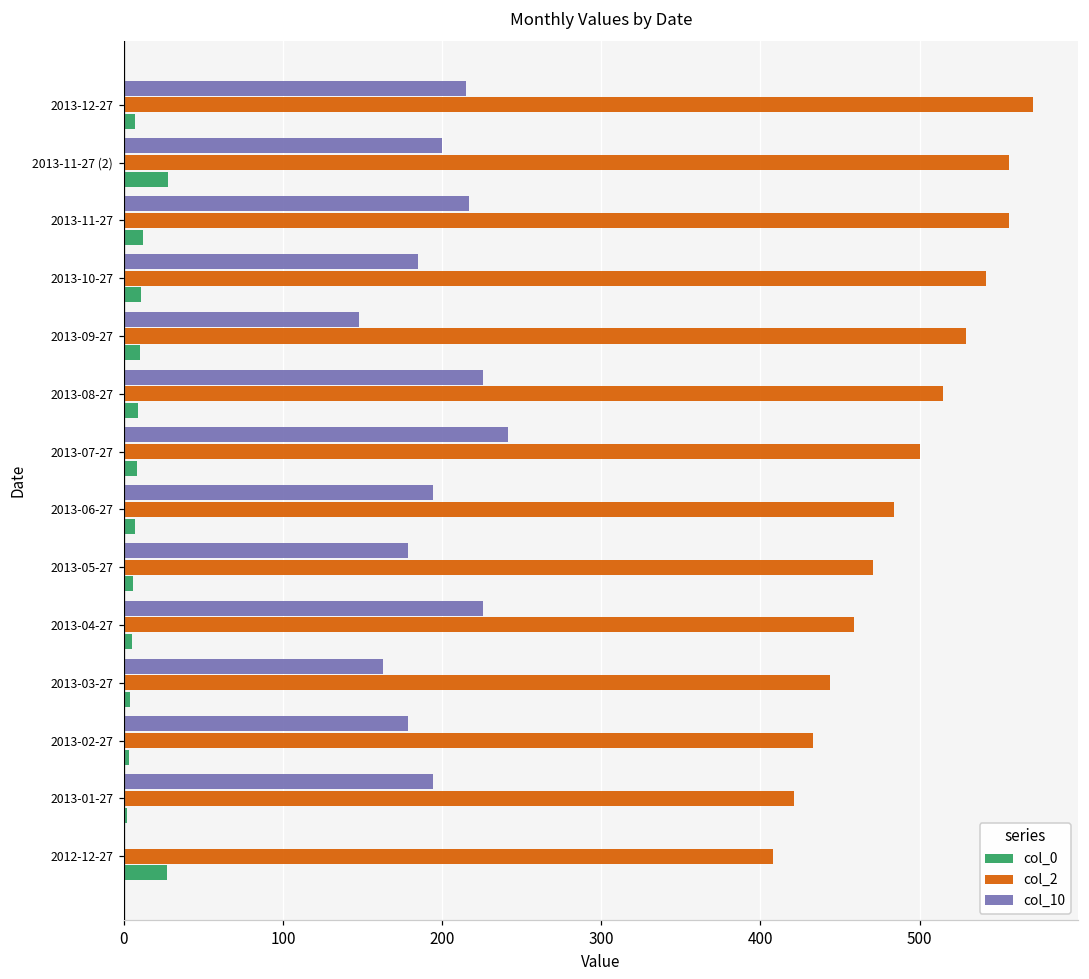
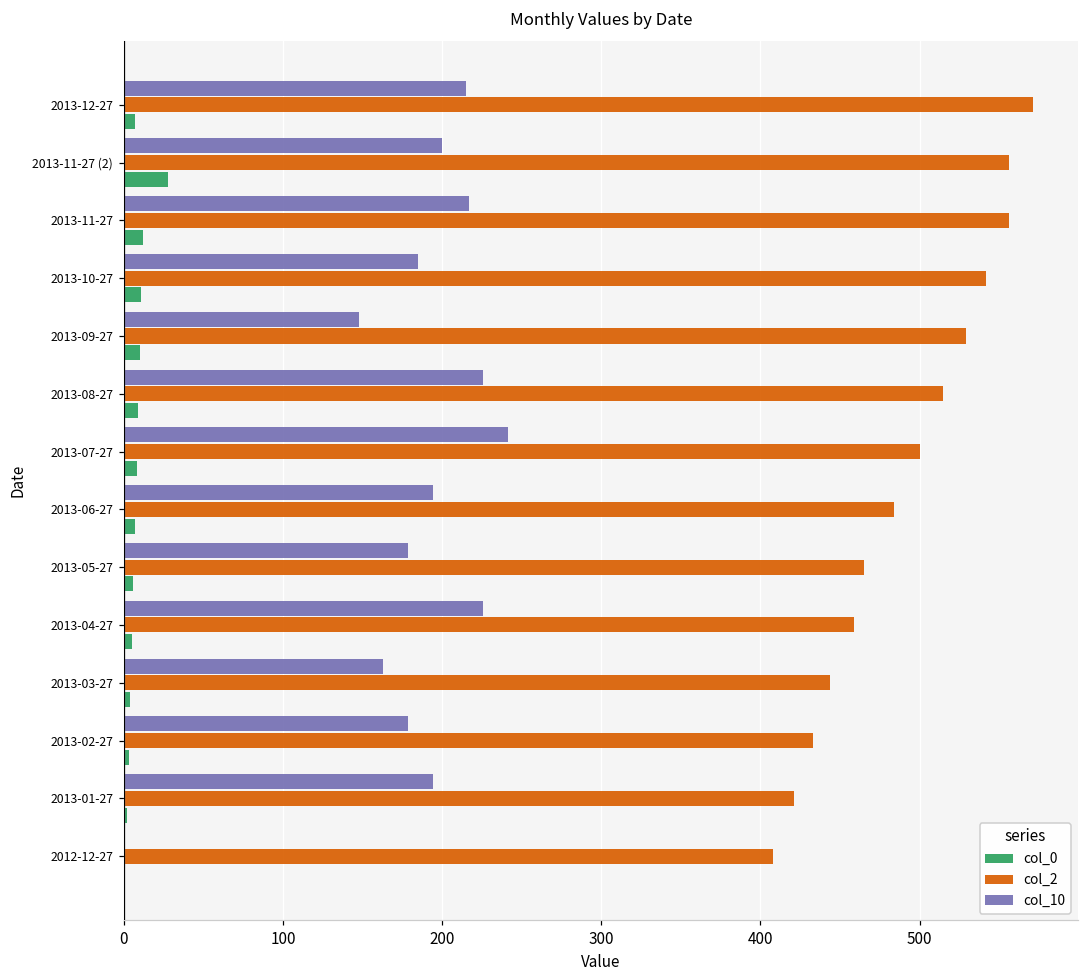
  {
    "col_0": {
      "2013-12-27": 7,
      "2013-11-27 (2)": 28,
      "2013-11-27": 12,
      "2013-10-27": 11,
      "2013-09-27": 10,
      "2013-08-27": 9,
      "2013-07-27": 8,
      "2013-06-27": 7,
      "2013-05-27": 6,
      "2013-04-27": 5,
      "2013-03-27": 4,
      "2013-02-27": 3,
      "2013-01-27": 2,
-     "2012-12-27": 27
+     "2012-12-27": 1
    },
    "col_2": {
      "2013-12-27": 571,
      "2013-11-27 (2)": 556,
      "2013-11-27": 556,
      "2013-10-27": 542,
      "2013-09-27": 529,
      "2013-08-27": 515,
      "2013-07-27": 500,
      "2013-06-27": 484,
-     "2013-05-27": 471,
+     "2013-05-27": 465,
      "2013-04-27": 459,
      "2013-03-27": 444,
      "2013-02-27": 433,
      "2013-01-27": 421,
      "2012-12-27": 408
    },
    "col_10": {
      "2013-12-27": 215,
      "2013-11-27 (2)": 200,
      "2013-11-27": 217,
      "2013-10-27": 185,
      "2013-09-27": 148,
      "2013-08-27": 226,
      "2013-07-27": 242,
      "2013-06-27": 194,
      "2013-05-27": 179,
      "2013-04-27": 226,
      "2013-03-27": 163,
      "2013-02-27": 179,
      "2013-01-27": 194,
      "2012-12-27": 0
    }
  }
